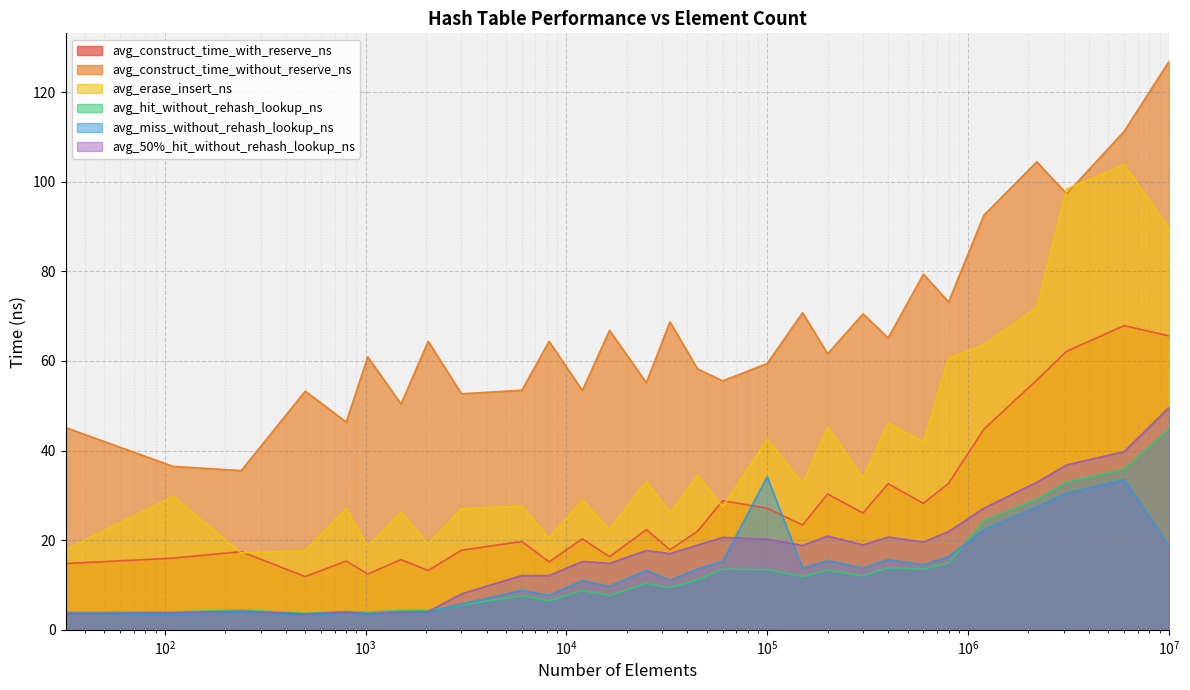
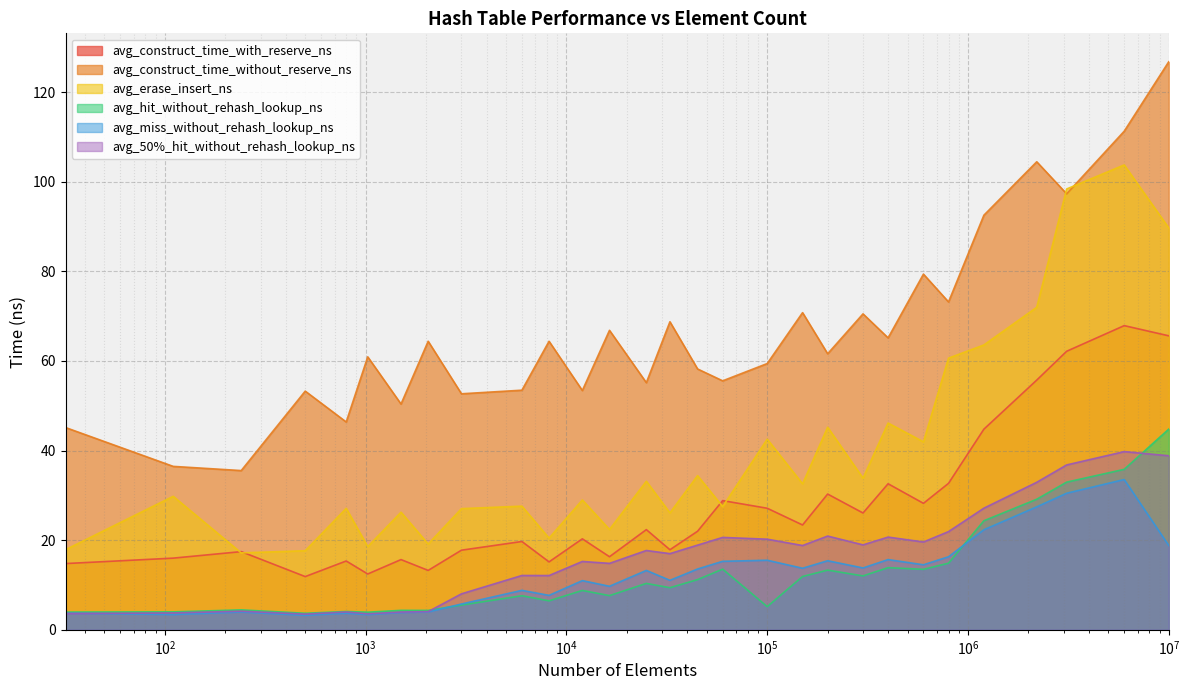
  {
    "avg_erase_insert_ns": {
      "10^5": 43,
      "10^7": 90
    },
    "avg_hit_without_rehash_lookup_ns": {
-     "10^5": 13,
+     "10^5": 5,
      "10^7": 45
    },
    "avg_miss_without_rehash_lookup_ns": {
-     "10^5": 34,
+     "10^5": 16,
      "10^7": 19
    },
    "avg_50%_hit_without_rehash_lookup_ns": {
      "10^5": 20,
-     "10^7": 50
+     "10^7": 39
    }
  }
